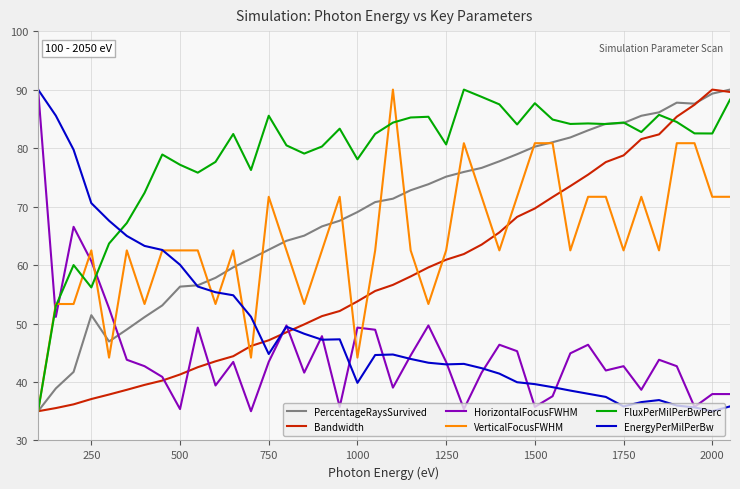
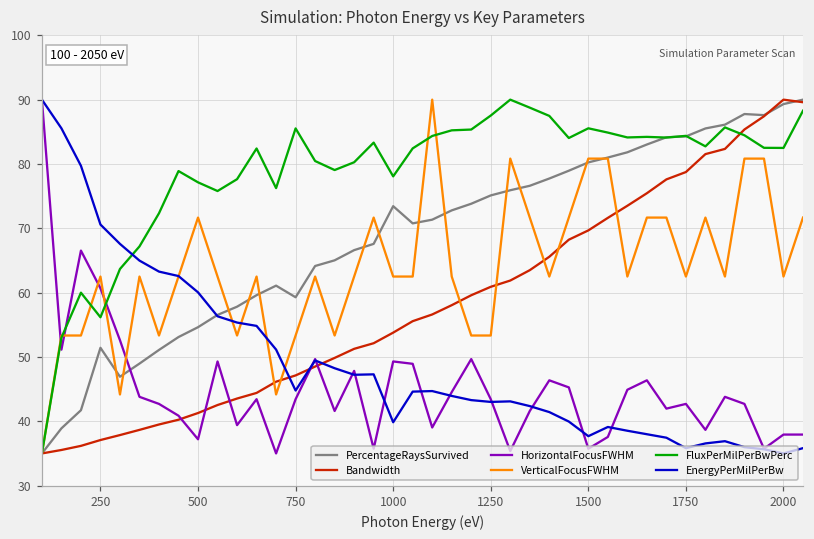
  {
    "PercentageRaysSurvived": {
      "250": 51,
-     "500": 56,
-     "750": 63,
-     "1000": 69,
+     "500": 55,
+     "750": 59,
+     "1000": 73,
      "1250": 75,
      "1500": 80,
      "2000": 89
    },
    "Bandwidth": {
      "250": 37,
      "500": 41,
      "750": 47,
      "1000": 54,
      "1250": 61,
      "1500": 70,
      "1750": 79,
      "2000": 90
    },
    "HorizontalFocusFWHM": {
      "250": 61,
-     "500": 35,
+     "500": 37,
      "750": 43,
      "1000": 49,
      "1750": 43,
      "2000": 38
    },
    "VerticalFocusFWHM": {
      "250": 63,
-     "500": 63,
-     "750": 72,
-     "1000": 44,
-     "1250": 63,
+     "500": 72,
+     "750": 53,
+     "1000": 63,
+     "1250": 53,
      "1500": 81,
      "1750": 63,
-     "2000": 72
+     "2000": 63
    },
    "FluxPerMilPerBwPerc": {
      "250": 56,
      "500": 77,
      "750": 86,
      "1000": 78,
-     "1250": 81,
-     "1500": 88,
+     "1250": 88,
+     "1500": 86,
      "2000": 82
    },
    "EnergyPerMilPerBw": {
      "250": 71,
      "500": 60,
      "750": 45,
      "1000": 40,
-     "1500": 40
+     "1500": 38
    }
  }
